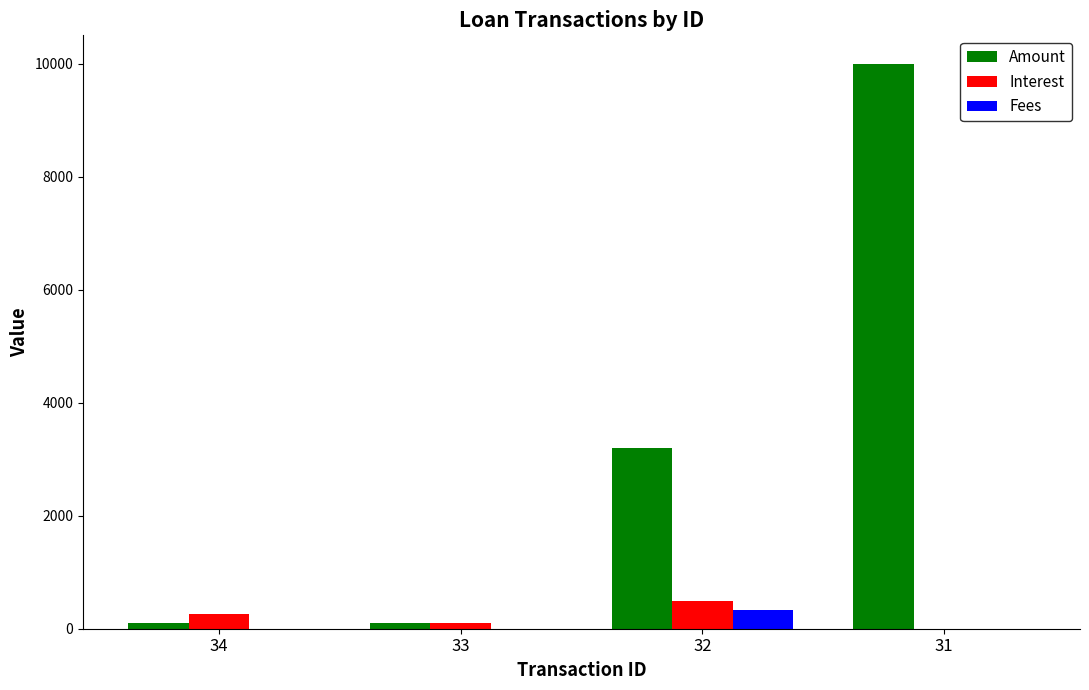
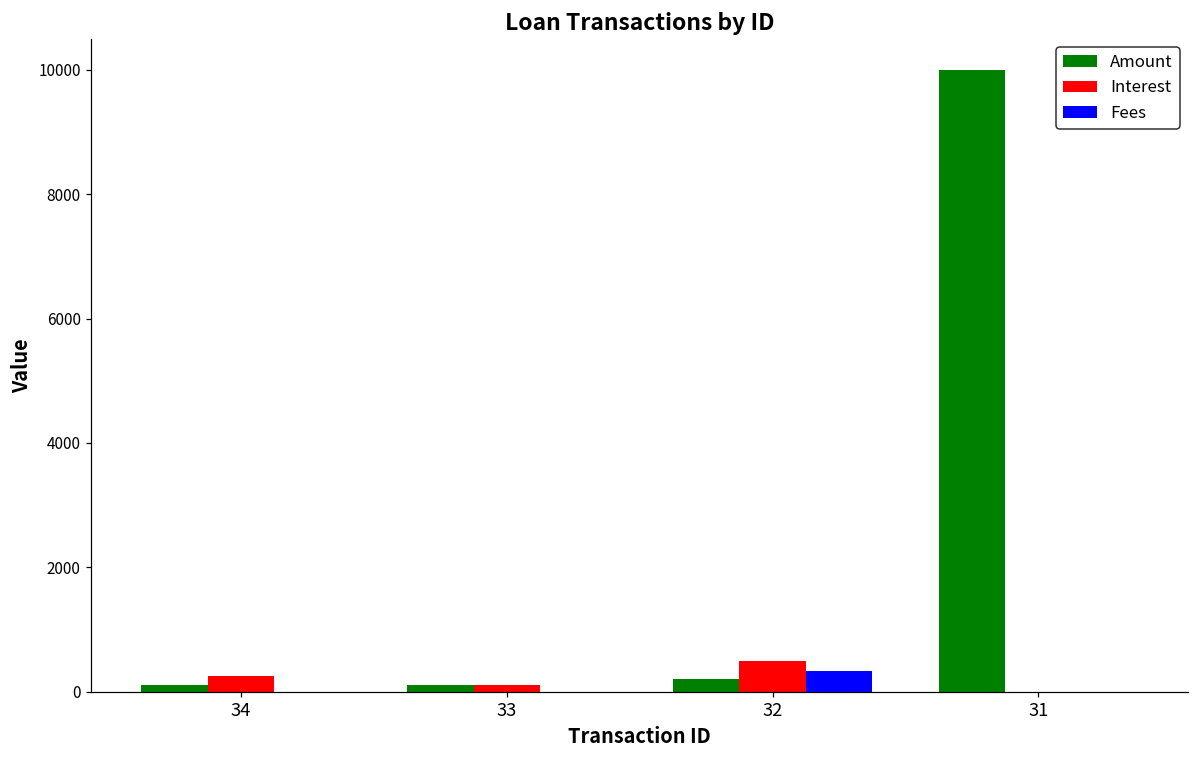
  {
    "Amount": {
      "34": 100,
      "33": 100,
-     "32": 3200,
+     "32": 200,
      "31": 10000
    },
    "Interest": {
      "34": 300,
      "33": 100,
      "32": 500,
      "31": 0
    },
    "Fees": {
      "34": 0,
      "33": 0,
      "32": 300,
      "31": 0
    }
  }
